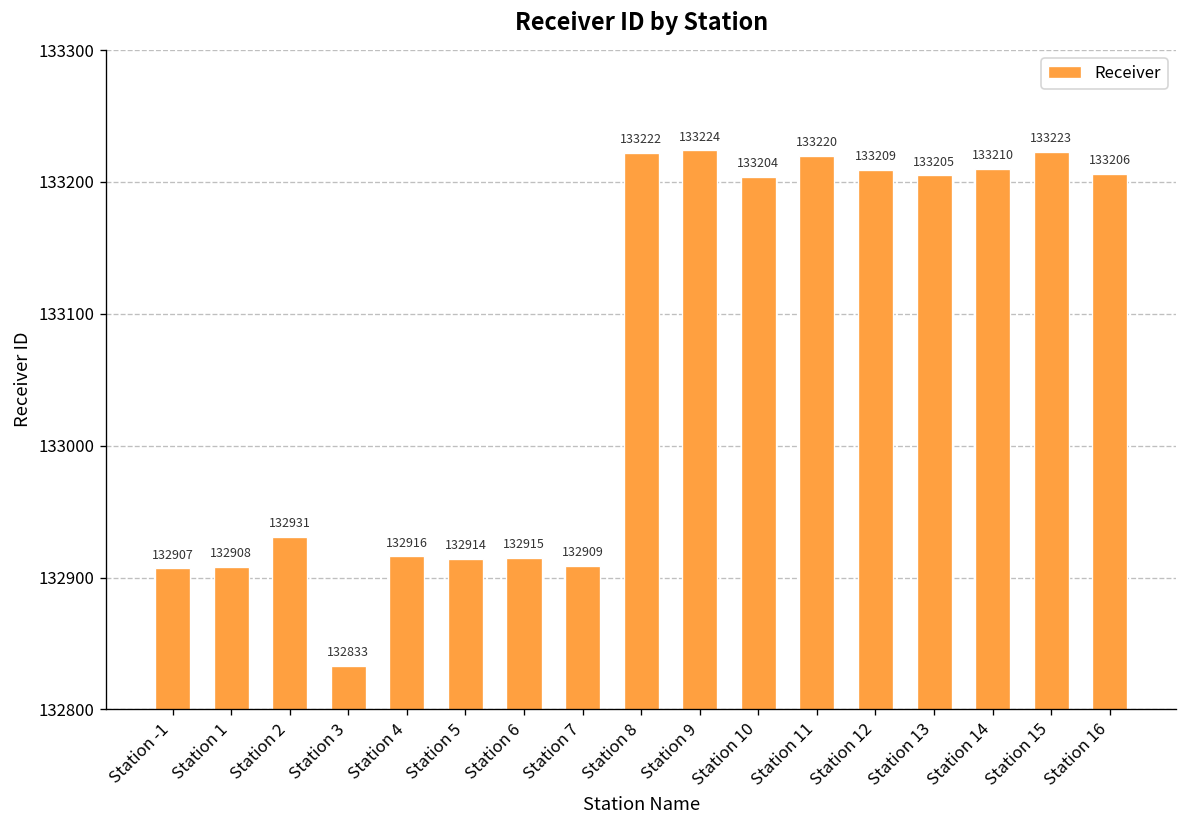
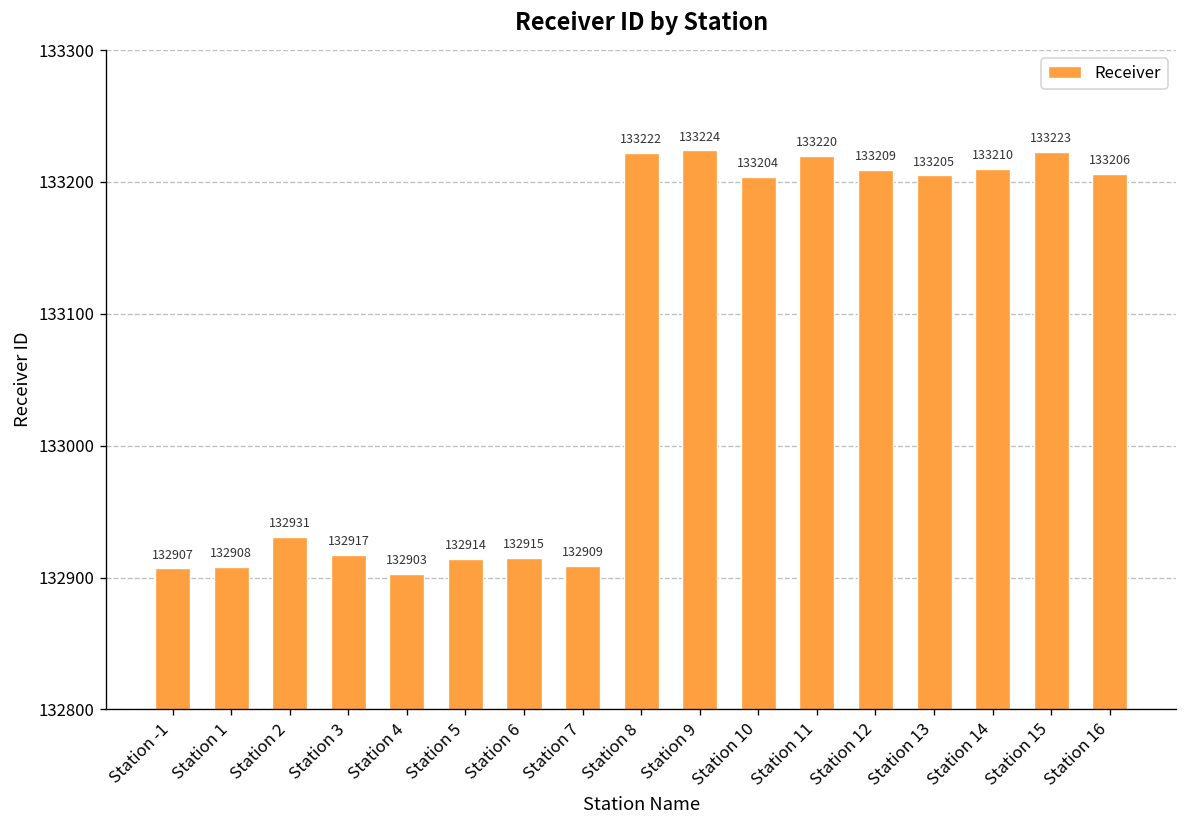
  {
    "Station -1": 132907,
    "Station 1": 132908,
    "Station 2": 132931,
-   "Station 3": 132833,
-   "Station 4": 132916,
+   "Station 3": 132917,
+   "Station 4": 132903,
    "Station 5": 132914,
    "Station 6": 132915,
    "Station 7": 132909,
    "Station 8": 133222,
    "Station 9": 133224,
    "Station 10": 133204,
    "Station 11": 133220,
    "Station 12": 133209,
    "Station 13": 133205,
    "Station 14": 133210,
    "Station 15": 133223,
    "Station 16": 133206
  }
